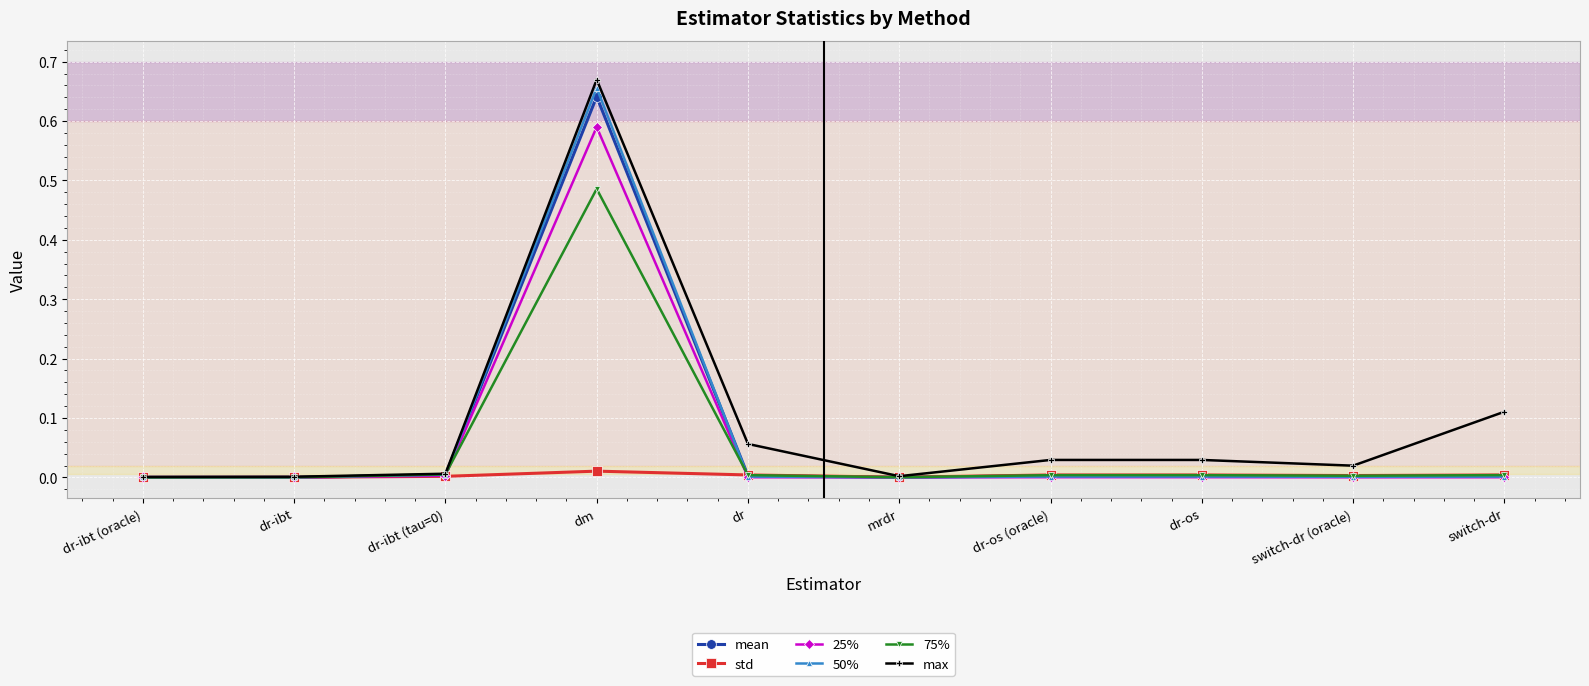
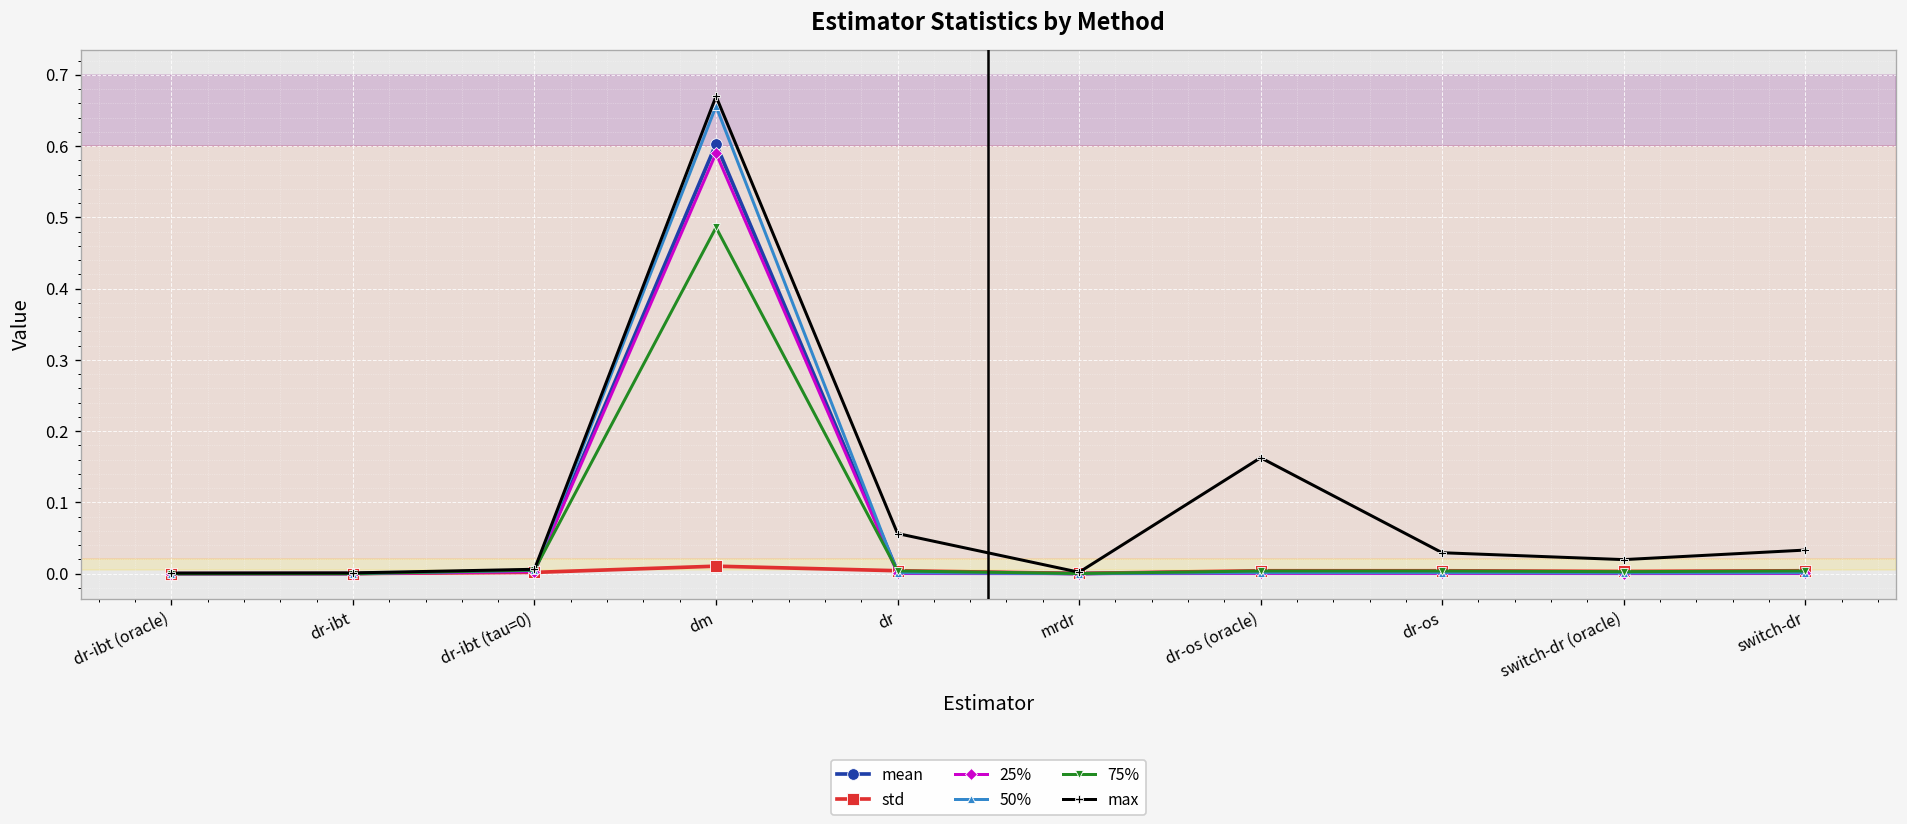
  {
    "mean": {
-     "dm": 0.64
+     "dm": 0.60
    },
    "std": {
      "dm": 0.01
    },
    "25%": {
      "dm": 0.59
    },
    "50%": {
      "dm": 0.66
    },
    "75%": {
      "dm": 0.49
    },
    "max": {
      "dm": 0.67,
      "dr": 0.06,
-     "dr-os (oracle)": 0.03,
+     "dr-os (oracle)": 0.16,
      "dr-os": 0.03,
      "switch-dr (oracle)": 0.02,
-     "switch-dr": 0.11
+     "switch-dr": 0.03
    }
  }
